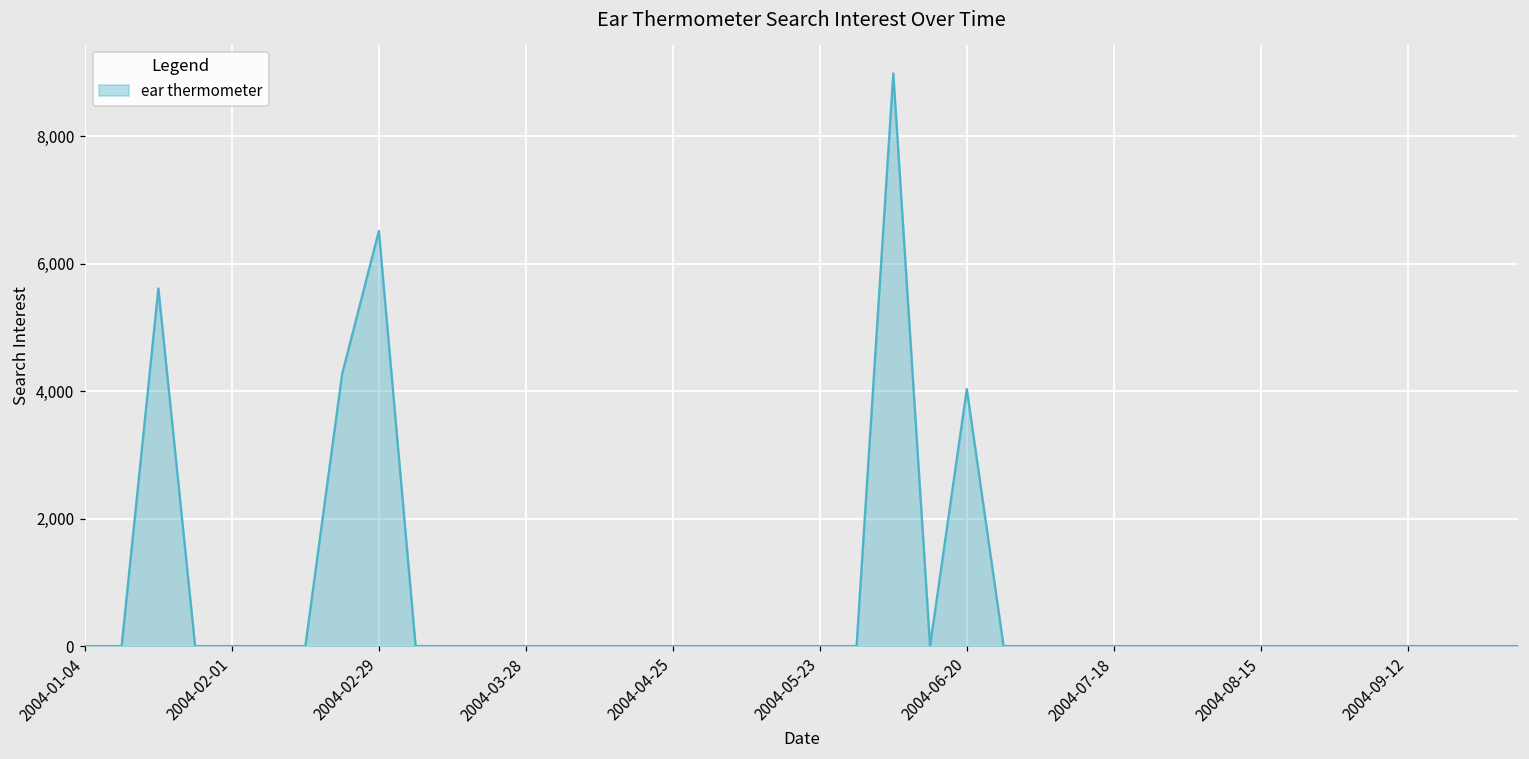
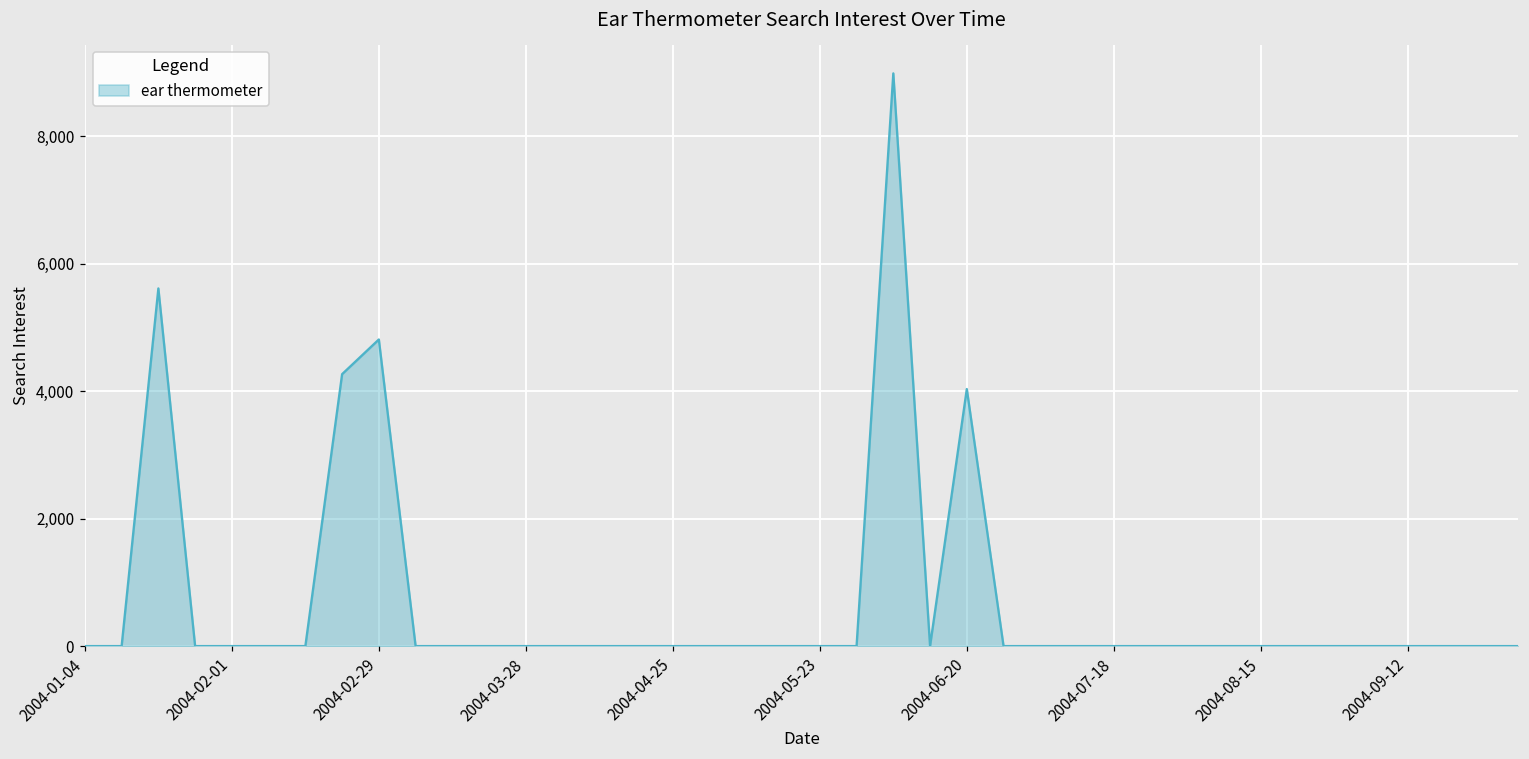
  {
    "2004-01-04": "0",
    "2004-02-01": "0",
-   "2004-02-29": "6,500",
+   "2004-02-29": "4,800",
    "2004-03-28": "0",
    "2004-04-25": "0",
    "2004-05-23": "0",
    "2004-06-20": "4,000",
    "2004-07-18": "0",
    "2004-08-15": "0",
    "2004-09-12": "0"
  }
